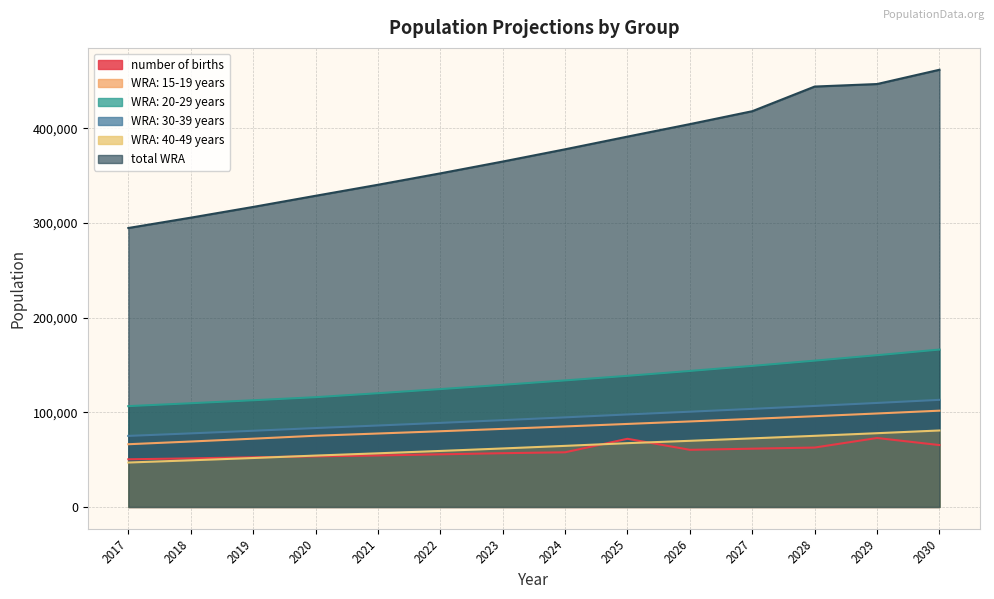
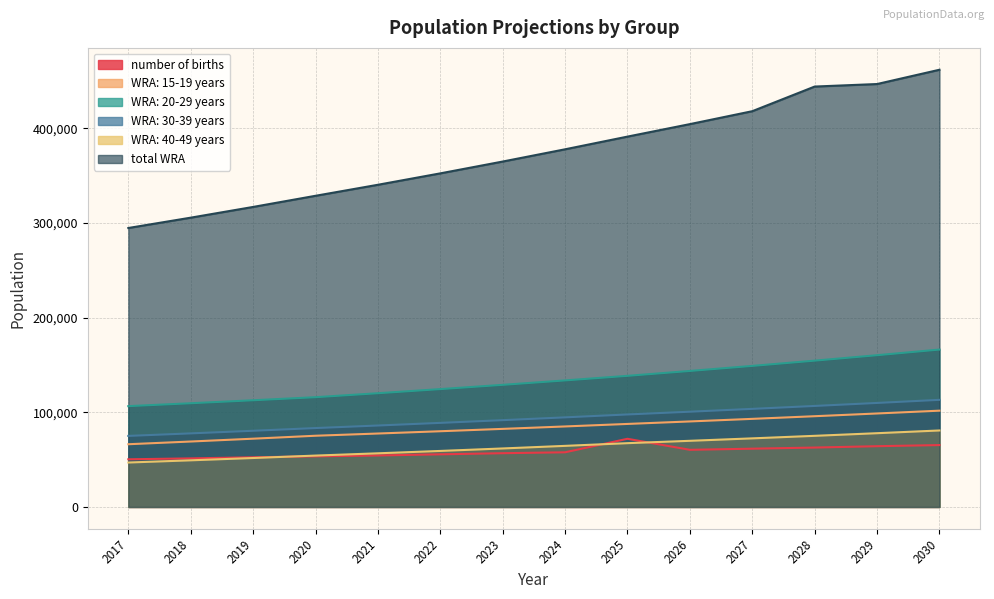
  {
    "number of births": {
      "2017": "50,000",
      "2022": "60,000",
      "2023": "60,000",
      "2024": "60,000",
      "2025": "70,000",
      "2026": "60,000",
      "2027": "60,000",
      "2028": "60,000",
-     "2029": "70,000",
+     "2029": "60,000",
      "2030": "70,000"
    },
    "total WRA": {
      "2017": "290,000",
      "2018": "310,000",
      "2019": "320,000",
      "2020": "330,000",
      "2021": "340,000",
      "2022": "350,000",
      "2023": "370,000",
      "2024": "380,000",
      "2025": "390,000",
      "2026": "400,000",
      "2027": "420,000",
      "2028": "440,000",
      "2029": "450,000",
      "2030": "460,000"
    }
  }
